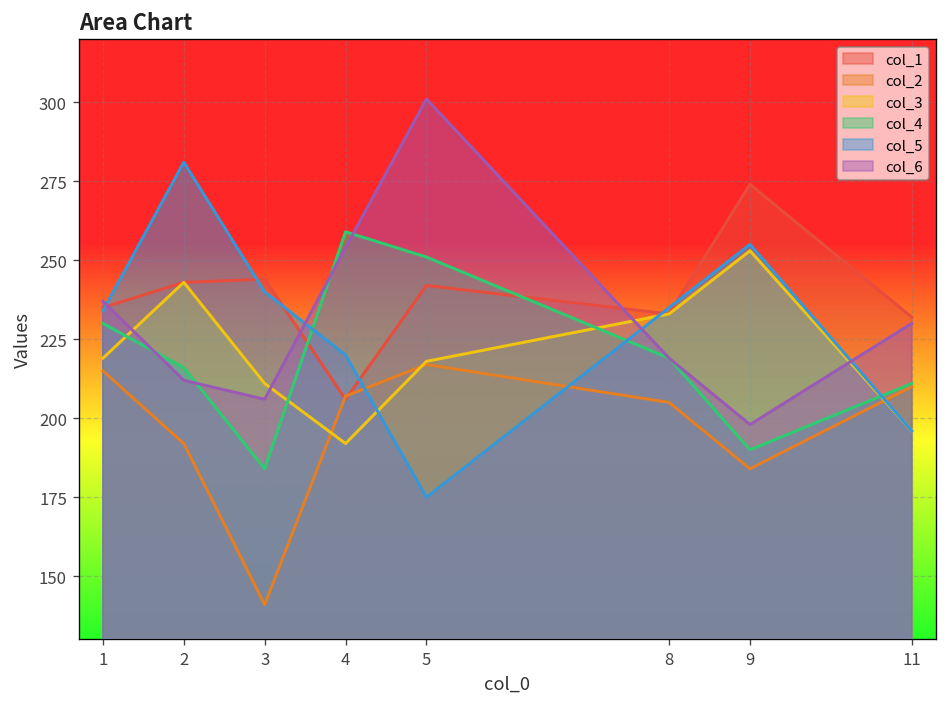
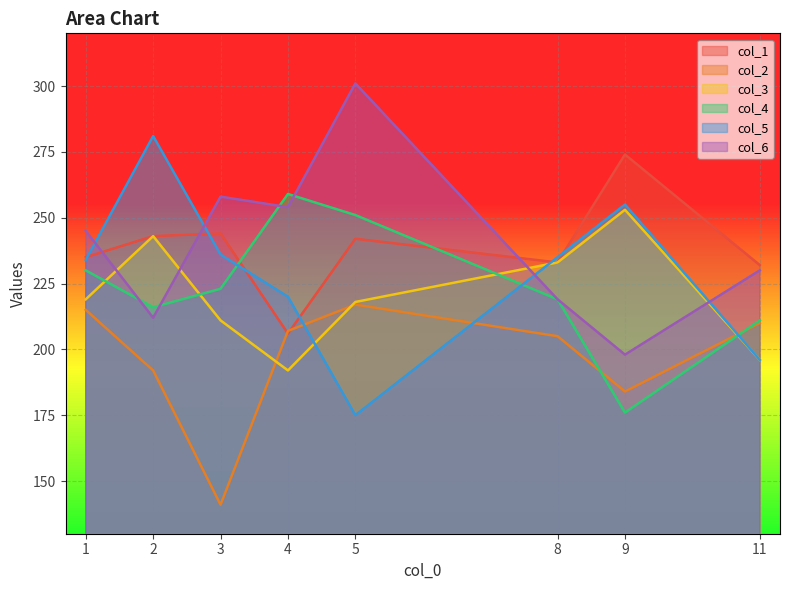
  {
    "col_4": {
      "1": 230,
      "2": 216,
-     "3": 184,
+     "3": 223,
      "4": 259,
      "5": 251,
-     "9": 190,
+     "9": 176,
      "11": 211
    },
    "col_5": {
      "1": 234,
      "2": 281,
-     "3": 240,
+     "3": 236,
      "4": 220,
      "5": 175,
      "8": 235,
      "9": 255
    },
    "col_6": {
-     "1": 237,
+     "1": 245,
      "2": 212,
-     "3": 206,
+     "3": 258,
      "4": 254,
      "5": 301,
      "9": 198,
      "11": 230
    }
  }
